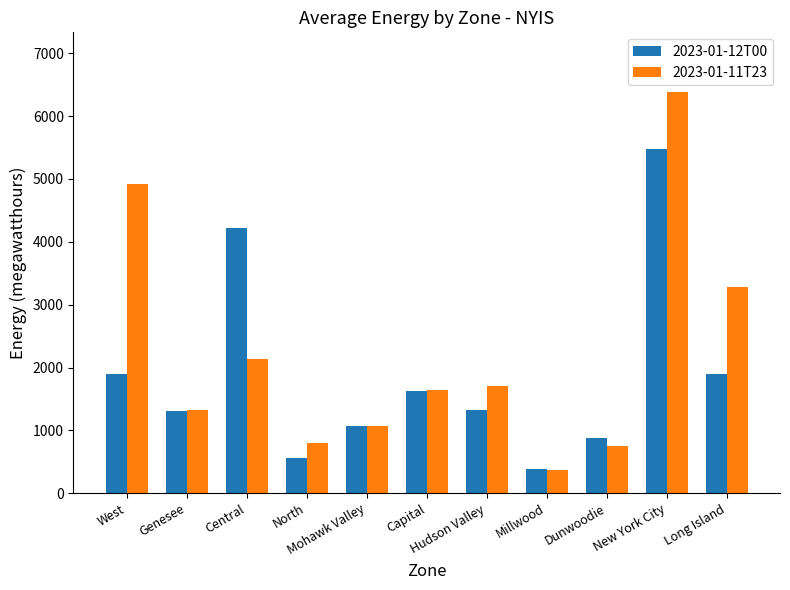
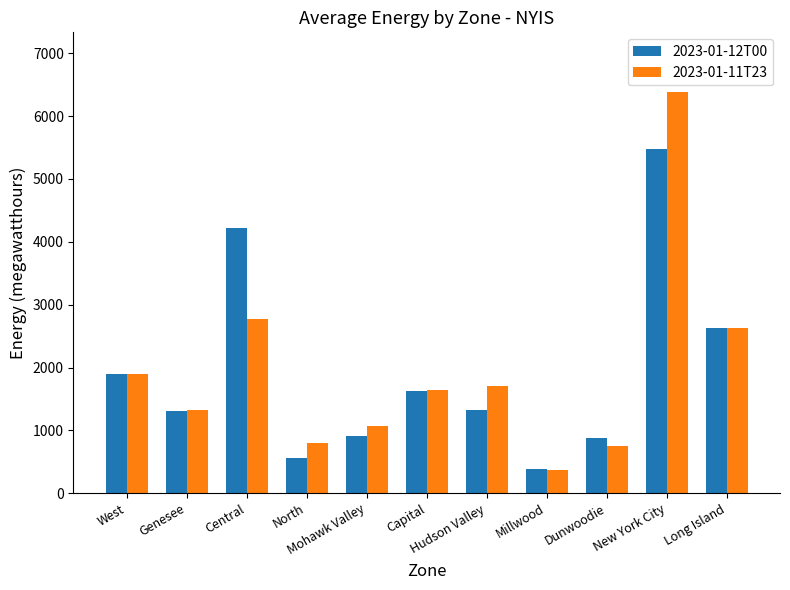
  {
    "2023-01-12T00": {
      "West": 1900,
      "Genesee": 1300,
      "Central": 4200,
      "North": 600,
-     "Mohawk Valley": 1100,
+     "Mohawk Valley": 900,
      "Capital": 1600,
      "Hudson Valley": 1300,
      "Millwood": 400,
      "Dunwoodie": 900,
      "New York City": 5500,
-     "Long Island": 1900
+     "Long Island": 2600
    },
    "2023-01-11T23": {
-     "West": 4900,
+     "West": 1900,
      "Genesee": 1300,
-     "Central": 2100,
+     "Central": 2800,
      "North": 800,
      "Mohawk Valley": 1100,
      "Capital": 1600,
      "Hudson Valley": 1700,
      "Millwood": 400,
      "Dunwoodie": 800,
      "New York City": 6400,
-     "Long Island": 3300
+     "Long Island": 2600
    }
  }
